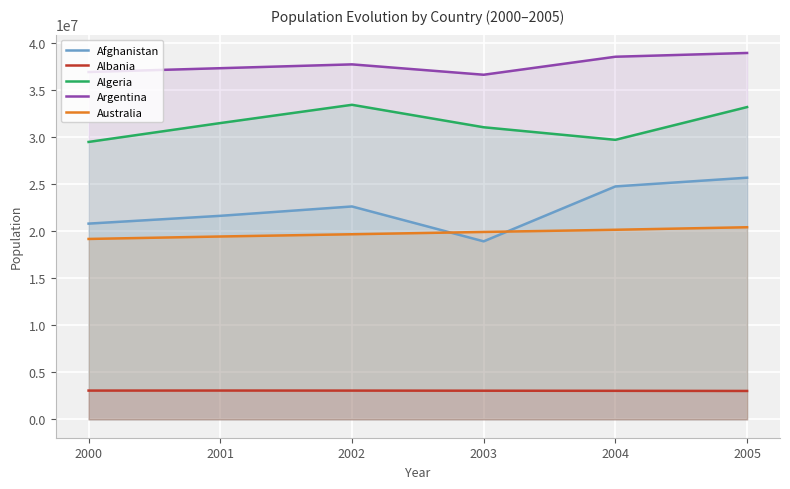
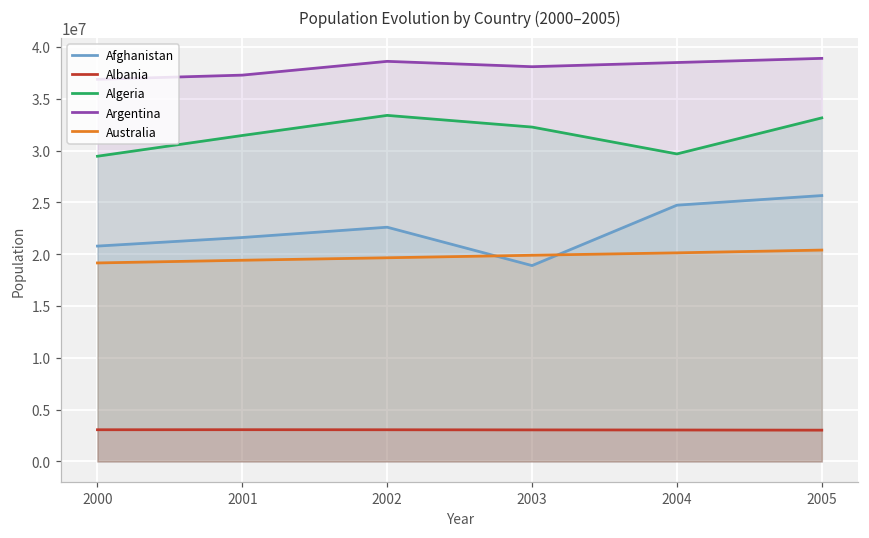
  {
    "Afghanistan": {
      "2000": 21000000,
      "2001": 22000000,
      "2002": 23000000,
      "2003": 19000000,
      "2004": 25000000,
      "2005": 26000000
    },
    "Albania": {
      "2000": 3000000,
      "2001": 3000000,
      "2002": 3000000,
      "2003": 3000000,
      "2004": 3000000,
      "2005": 3000000
    },
    "Algeria": {
      "2000": 29000000,
      "2001": 31000000,
      "2002": 33000000,
-     "2003": 31000000,
+     "2003": 32000000,
      "2004": 30000000,
      "2005": 33000000
    },
    "Argentina": {
      "2001": 37000000,
-     "2002": 38000000,
-     "2003": 37000000,
+     "2002": 39000000,
+     "2003": 38000000,
      "2004": 38000000,
      "2005": 39000000
    },
    "Australia": {
      "2000": 19000000,
      "2001": 19000000,
      "2002": 20000000,
      "2003": 20000000,
      "2004": 20000000,
      "2005": 20000000
    }
  }
